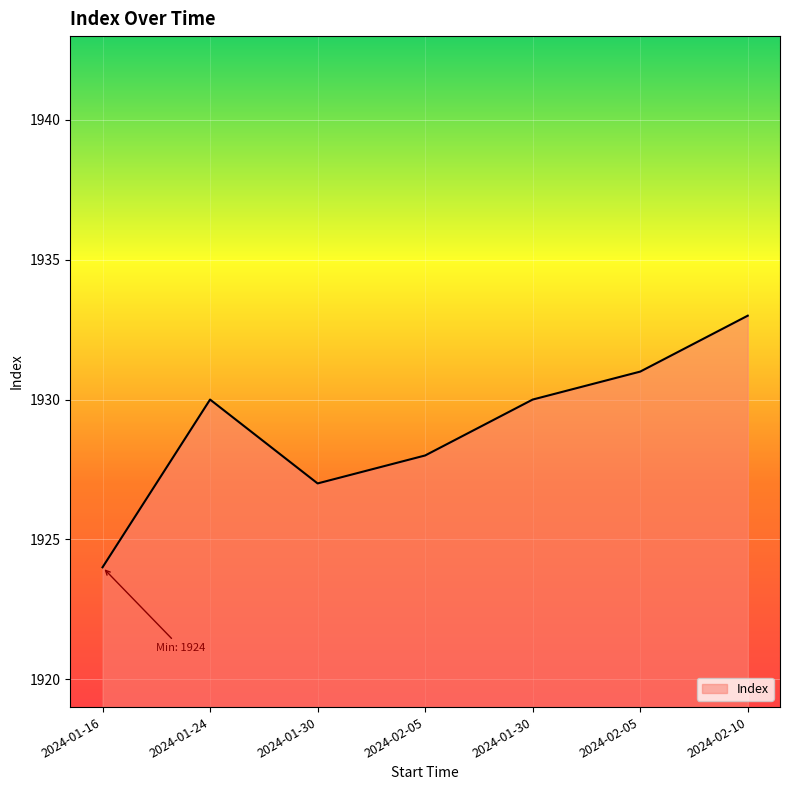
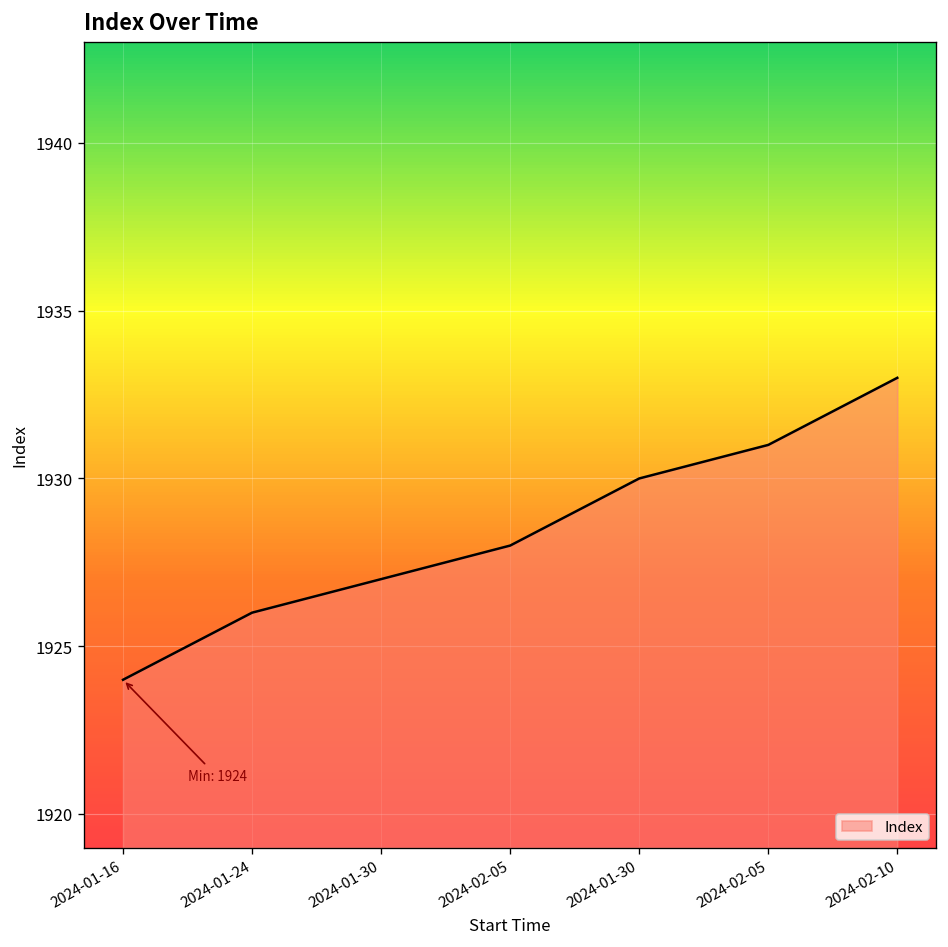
  {
-   "2024-01-24": 1930,
+   "2024-01-24": 1926,
    "2024-02-10": 1933
  }
